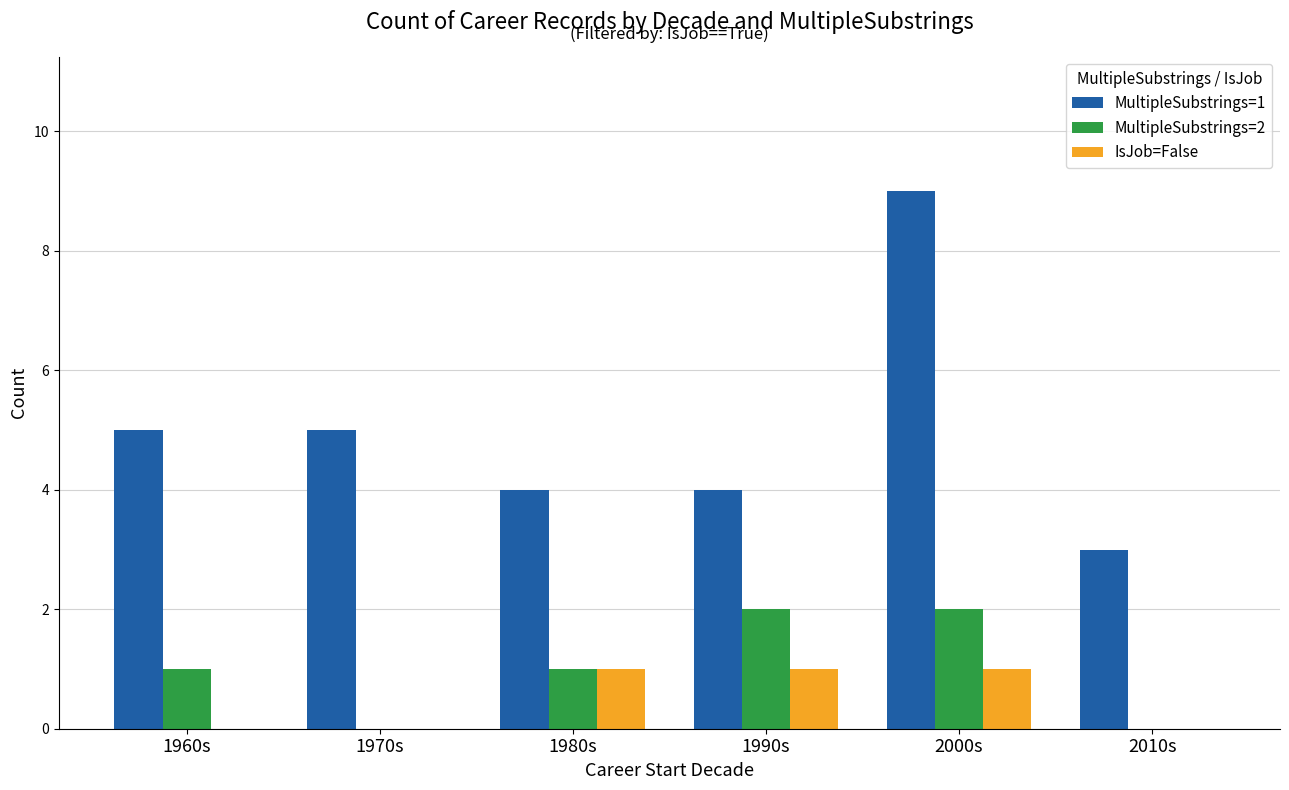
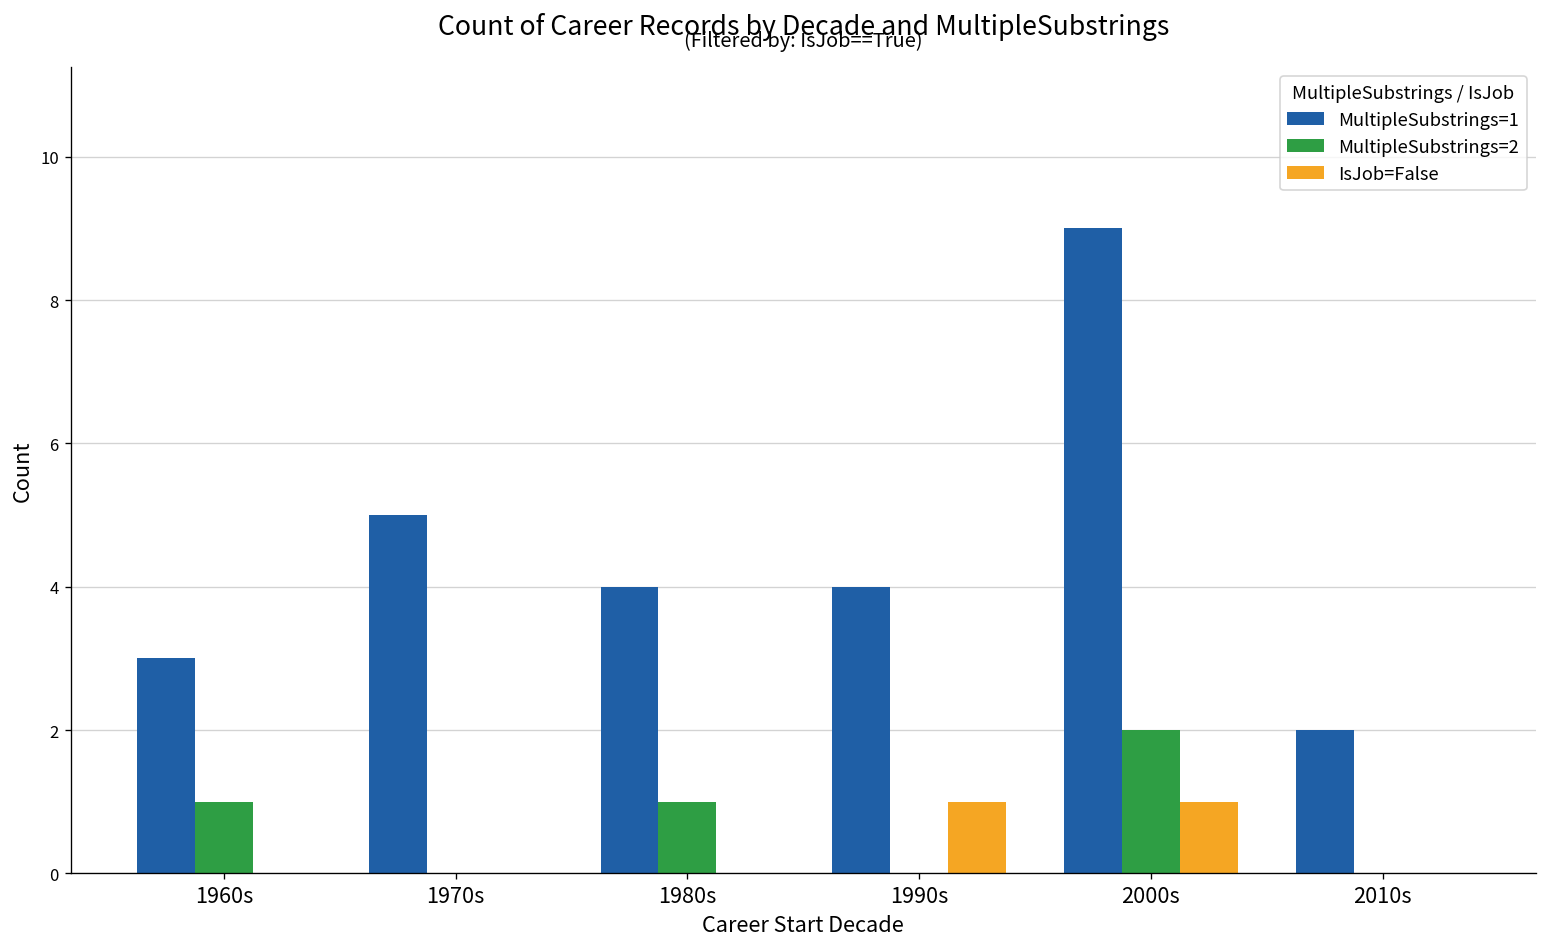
  {
    "MultipleSubstrings=1": {
-     "1960s": 5,
+     "1960s": 3,
      "1970s": 5,
      "1980s": 4,
      "1990s": 4,
      "2000s": 9,
-     "2010s": 3
+     "2010s": 2
    },
    "MultipleSubstrings=2": {
      "1960s": 1,
      "1970s": 0,
      "1980s": 1,
-     "1990s": 2,
+     "1990s": 0,
      "2000s": 2,
      "2010s": 0
    },
    "IsJob=False": {
      "1960s": 0,
      "1970s": 0,
-     "1980s": 1,
+     "1980s": 0,
      "1990s": 1,
      "2000s": 1,
      "2010s": 0
    }
  }
